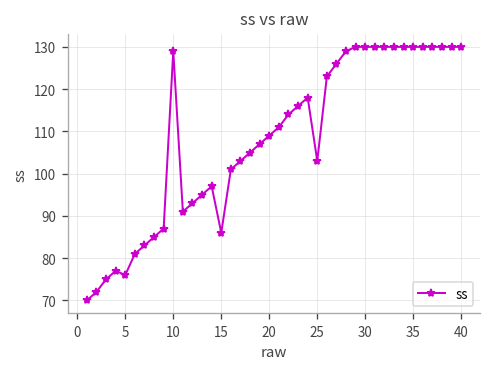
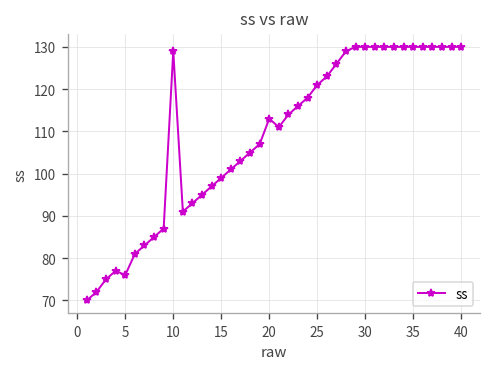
  {
    "5": 76,
    "10": 129,
-   "15": 86,
-   "20": 109,
-   "25": 103,
+   "15": 99,
+   "20": 113,
+   "25": 121,
    "30": 130,
    "35": 130,
    "40": 130
  }
